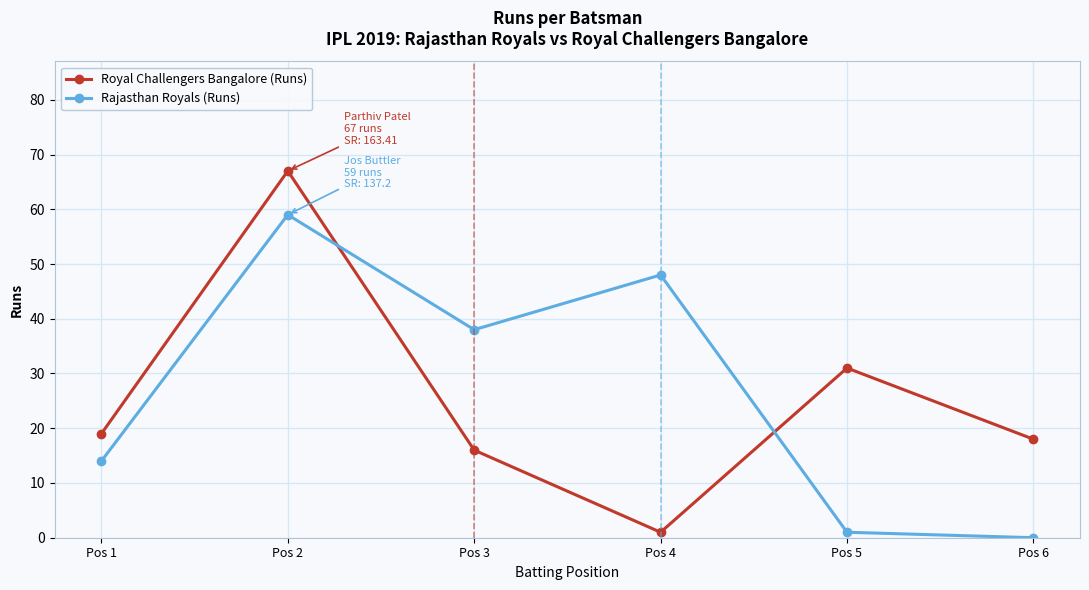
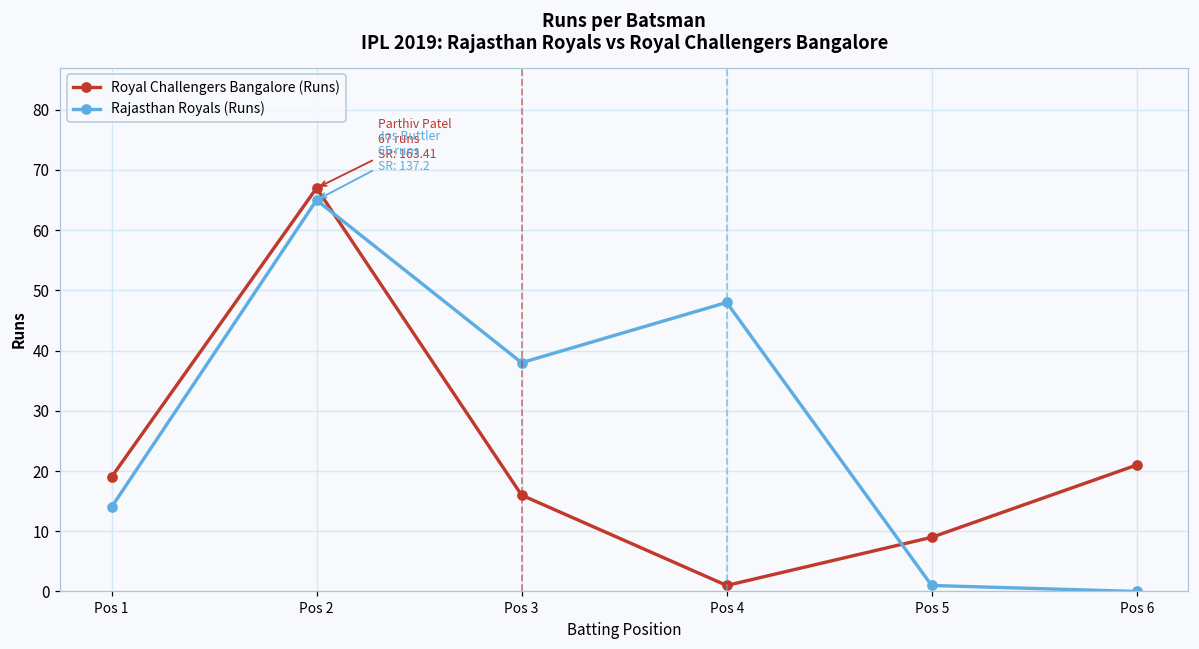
  {
    "Royal Challengers Bangalore (Runs)": {
      "Pos 1": 19,
      "Pos 3": 16,
      "Pos 4": 1,
-     "Pos 5": 31,
-     "Pos 6": 18
+     "Pos 5": 9,
+     "Pos 6": 21
    },
    "Rajasthan Royals (Runs)": {
-     "Pos 2": 59
+     "Pos 2": 65
    }
  }
